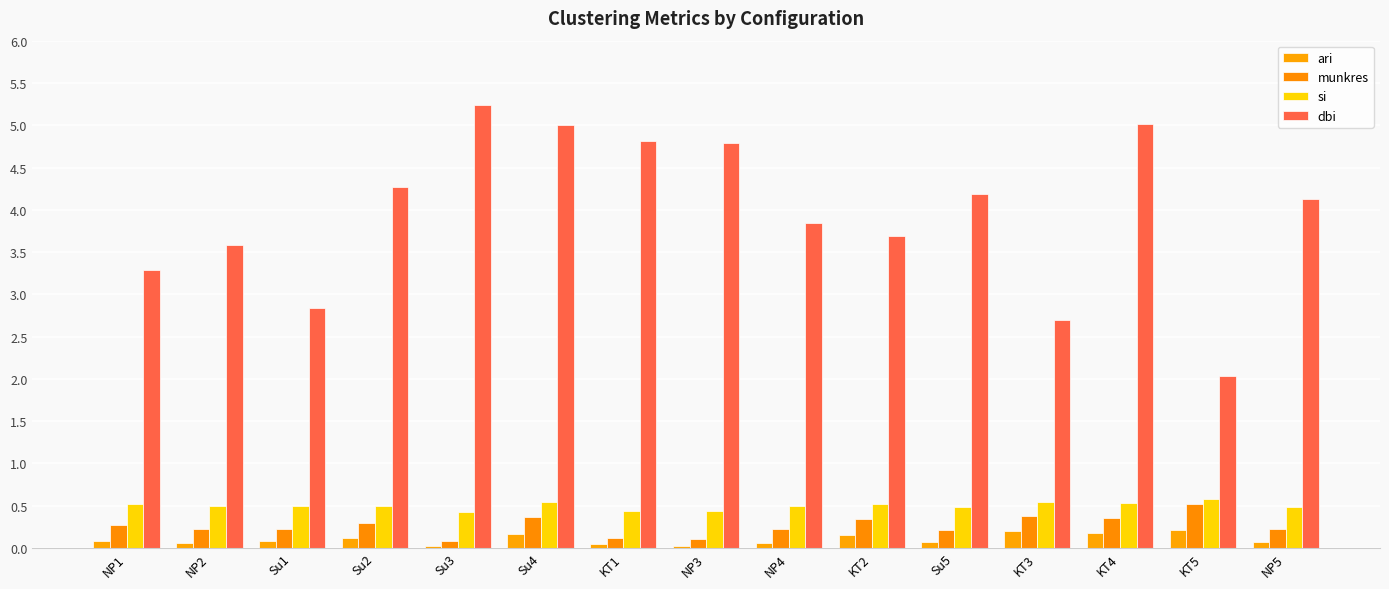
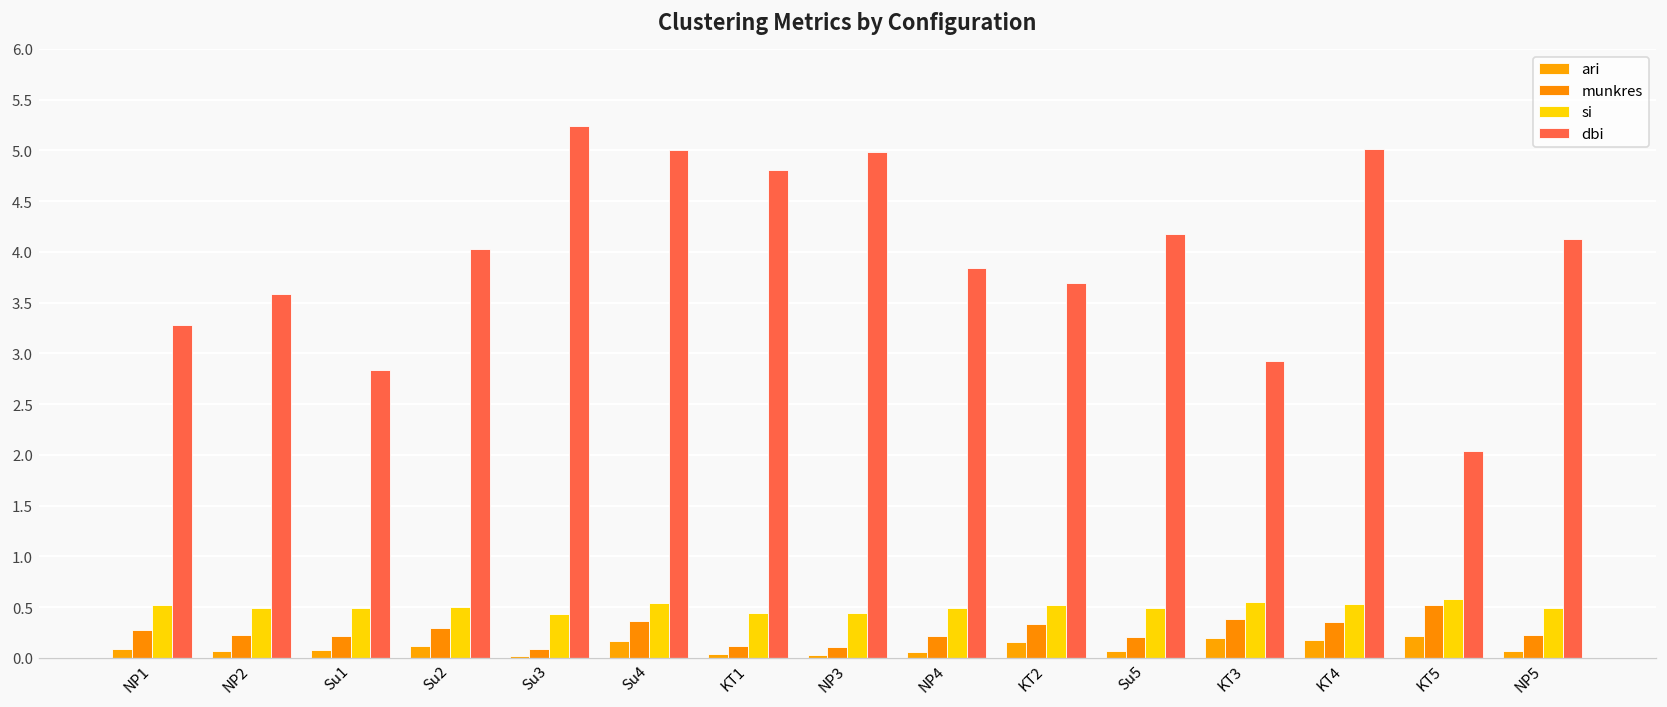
  {
    "dbi": {
      "NP1": 3.3,
      "NP2": 3.6,
      "Su1": 2.8,
-     "Su2": 4.3,
+     "Su2": 4.0,
      "Su3": 5.2,
      "Su4": 5.0,
      "KT1": 4.8,
-     "NP3": 4.8,
+     "NP3": 5.0,
      "NP4": 3.8,
      "KT2": 3.7,
      "Su5": 4.2,
-     "KT3": 2.7,
+     "KT3": 2.9,
      "KT4": 5.0,
      "KT5": 2.0,
      "NP5": 4.1
    }
  }
